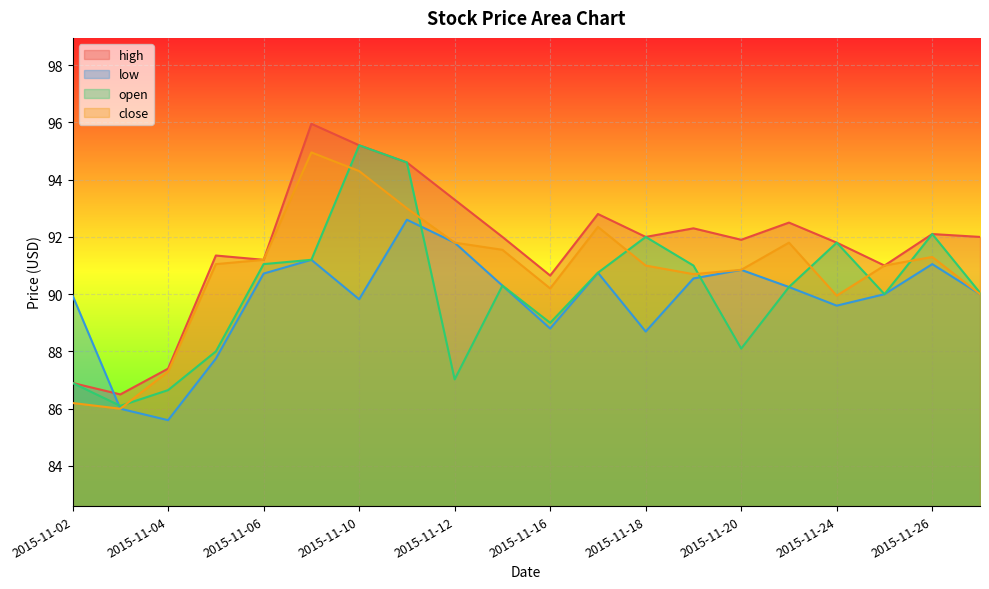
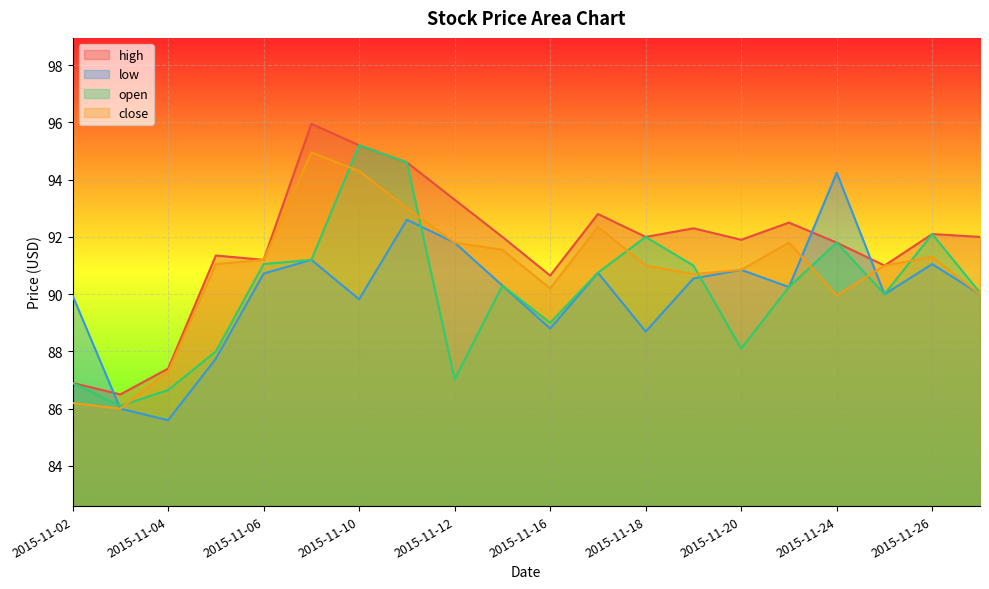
  {
    "low": {
      "2015-11-02": 90.0,
      "2015-11-04": 85.6,
      "2015-11-06": 90.7,
      "2015-11-10": 89.8,
      "2015-11-16": 88.8,
      "2015-11-18": 88.7,
-     "2015-11-24": 89.6,
+     "2015-11-24": 94.2,
      "2015-11-26": 91.1
    },
    "open": {
      "2015-11-04": 86.7,
      "2015-11-06": 91.1,
      "2015-11-12": 87.0,
      "2015-11-16": 89.0,
      "2015-11-20": 88.1
    }
  }
